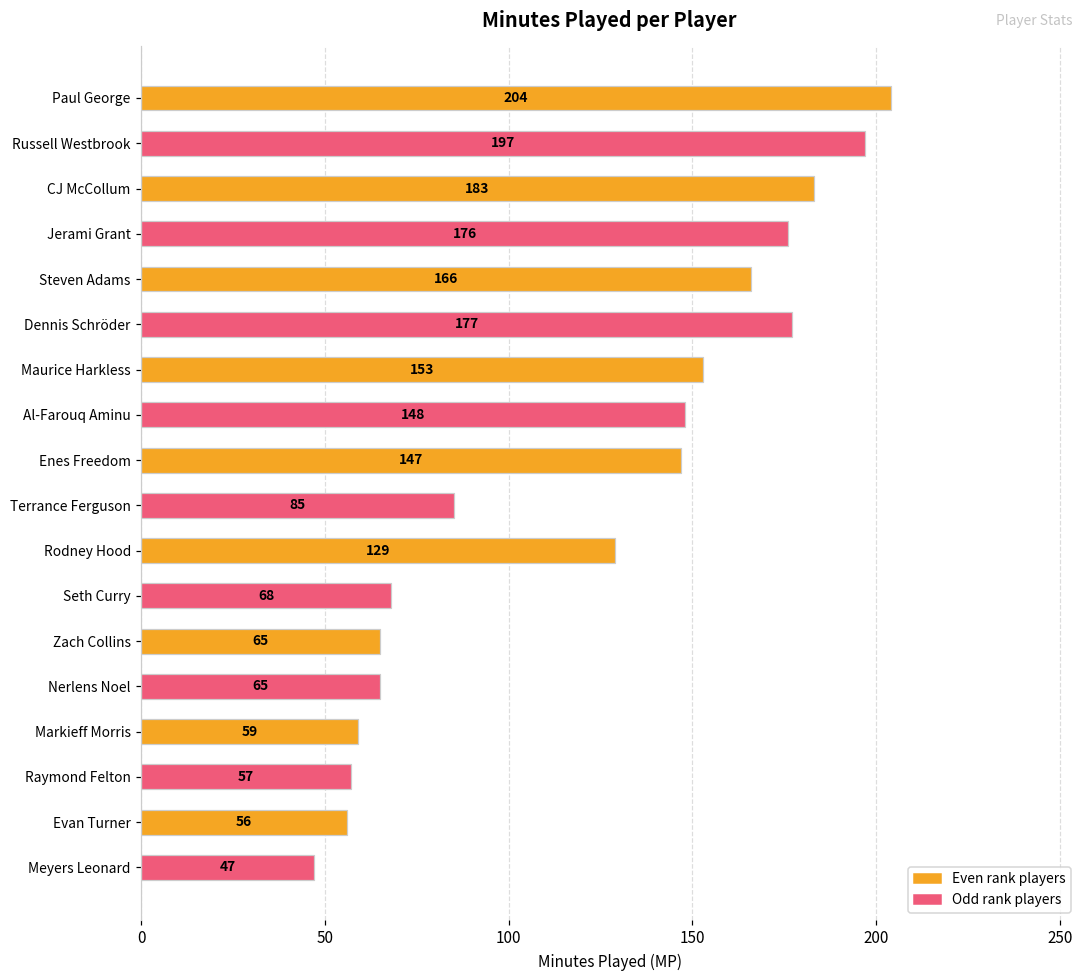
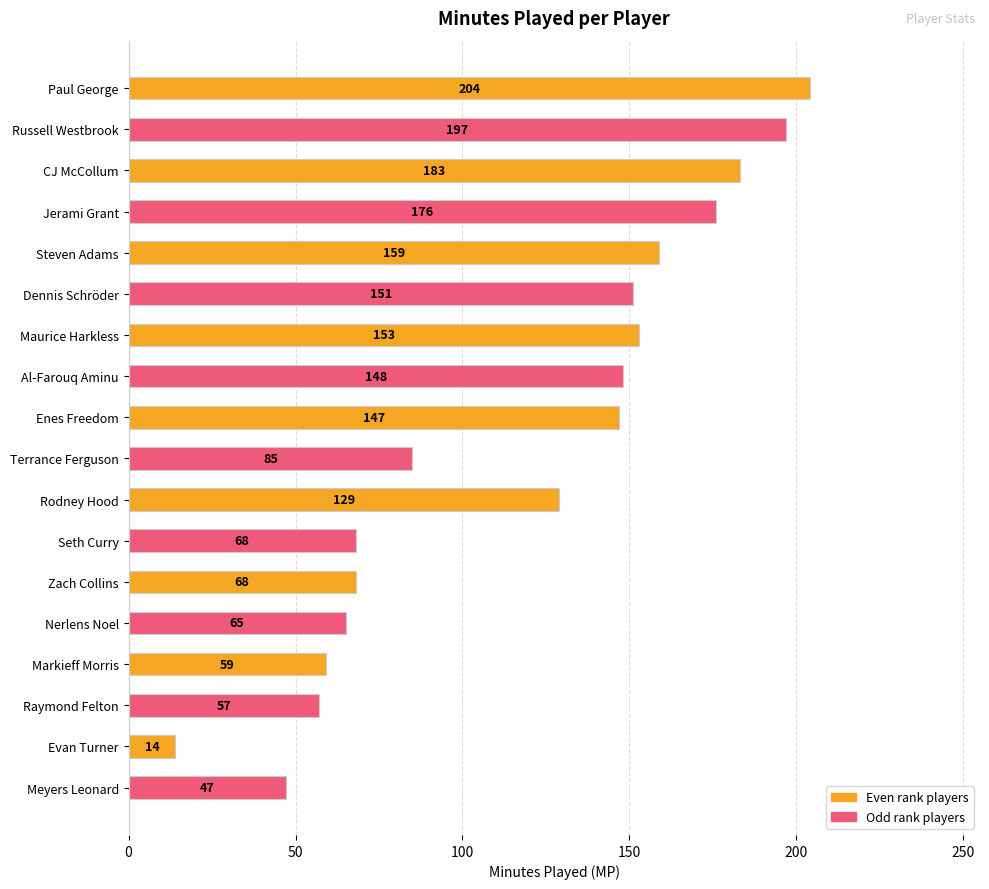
  {
    "Paul George": 204,
    "Russell Westbrook": 197,
    "CJ McCollum": 183,
    "Jerami Grant": 176,
-   "Steven Adams": 166,
-   "Dennis Schröder": 177,
+   "Steven Adams": 159,
+   "Dennis Schröder": 151,
    "Maurice Harkless": 153,
    "Al-Farouq Aminu": 148,
    "Enes Freedom": 147,
    "Terrance Ferguson": 85,
    "Rodney Hood": 129,
    "Seth Curry": 68,
-   "Zach Collins": 65,
+   "Zach Collins": 68,
    "Nerlens Noel": 65,
    "Markieff Morris": 59,
    "Raymond Felton": 57,
-   "Evan Turner": 56,
+   "Evan Turner": 14,
    "Meyers Leonard": 47
  }
